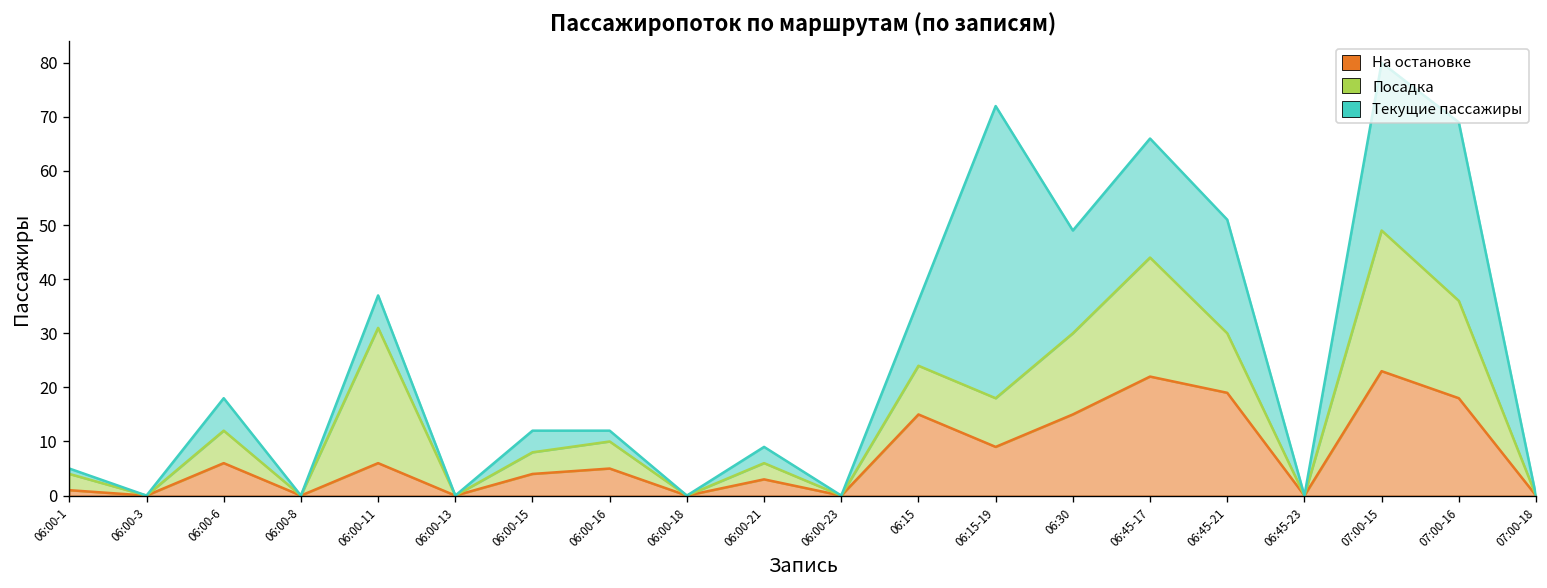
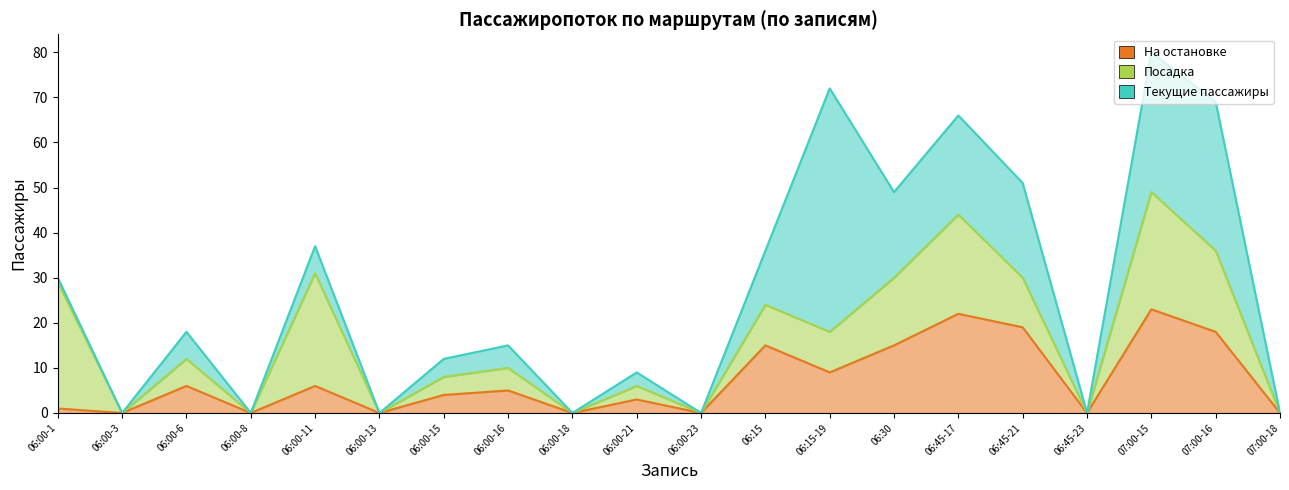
  {
    "На остановке": {
      "06:00-1": 1,
      "06:00-6": 6,
      "06:00-11": 6,
      "06:00-15": 4,
      "06:00-16": 5,
      "06:00-21": 3,
      "06:15": 15,
      "06:15-19": 9,
      "06:30": 15,
      "06:45-17": 22,
      "06:45-21": 19,
      "07:00-15": 23,
      "07:00-16": 18
    },
    "Посадка": {
-     "06:00-1": 3,
+     "06:00-1": 28,
      "06:00-6": 6,
      "06:00-11": 25,
      "06:00-15": 4,
      "06:00-16": 5,
      "06:00-21": 3,
      "06:15": 9,
      "06:15-19": 9,
      "06:30": 15,
      "06:45-17": 22,
      "06:45-21": 11,
      "07:00-15": 26,
      "07:00-16": 18
    },
    "Текущие пассажиры": {
      "06:00-1": 1,
      "06:00-6": 6,
      "06:00-11": 6,
      "06:00-15": 4,
-     "06:00-16": 2,
+     "06:00-16": 5,
      "06:00-21": 3,
      "06:15": 12,
      "06:15-19": 54,
      "06:30": 19,
      "06:45-17": 22,
      "06:45-21": 21
    }
  }
